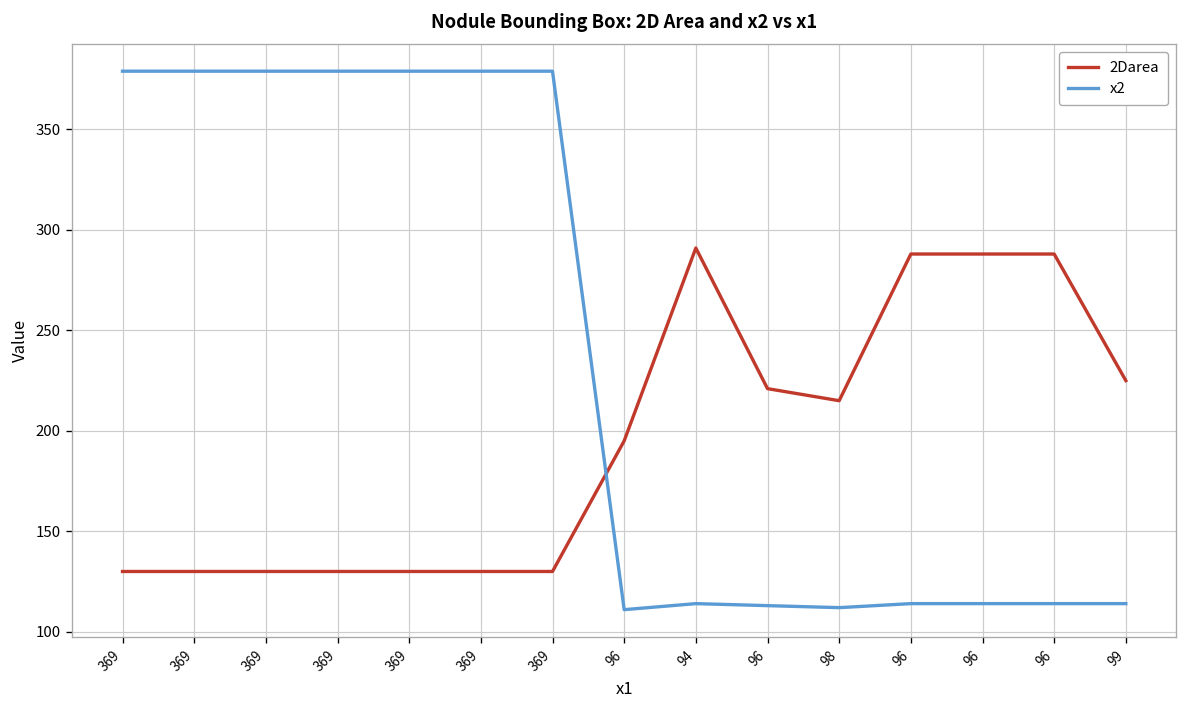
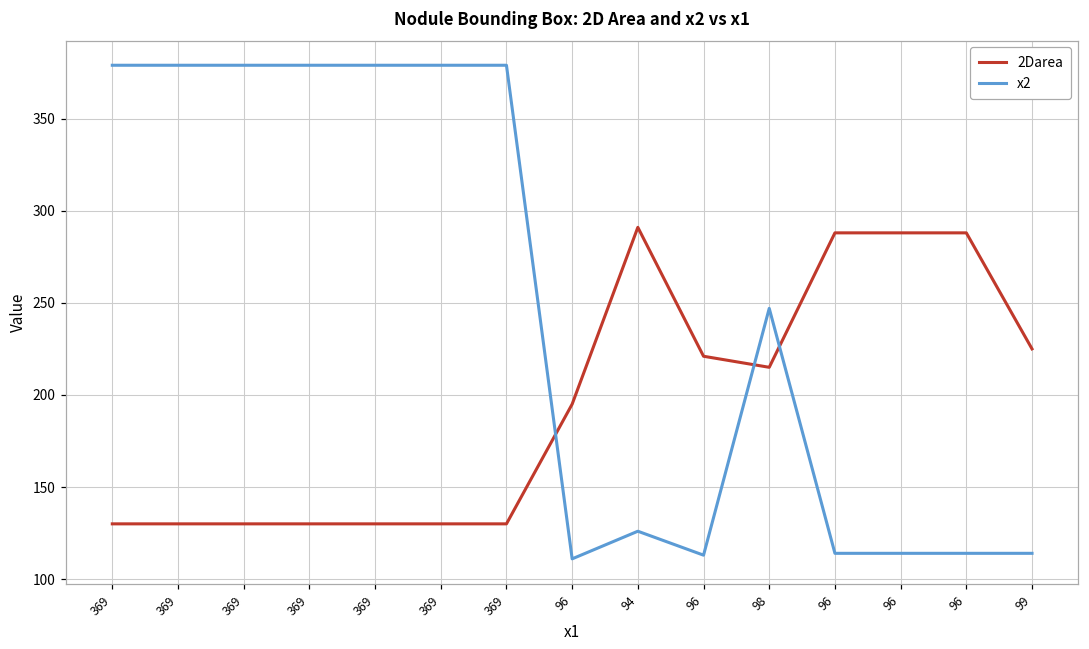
  {
    "2Darea": {
      "94": 291,
      "98": 215,
      "99": 225
    },
    "x2": {
-     "94": 114,
-     "98": 112,
+     "94": 126,
+     "98": 247,
      "99": 114
    }
  }
